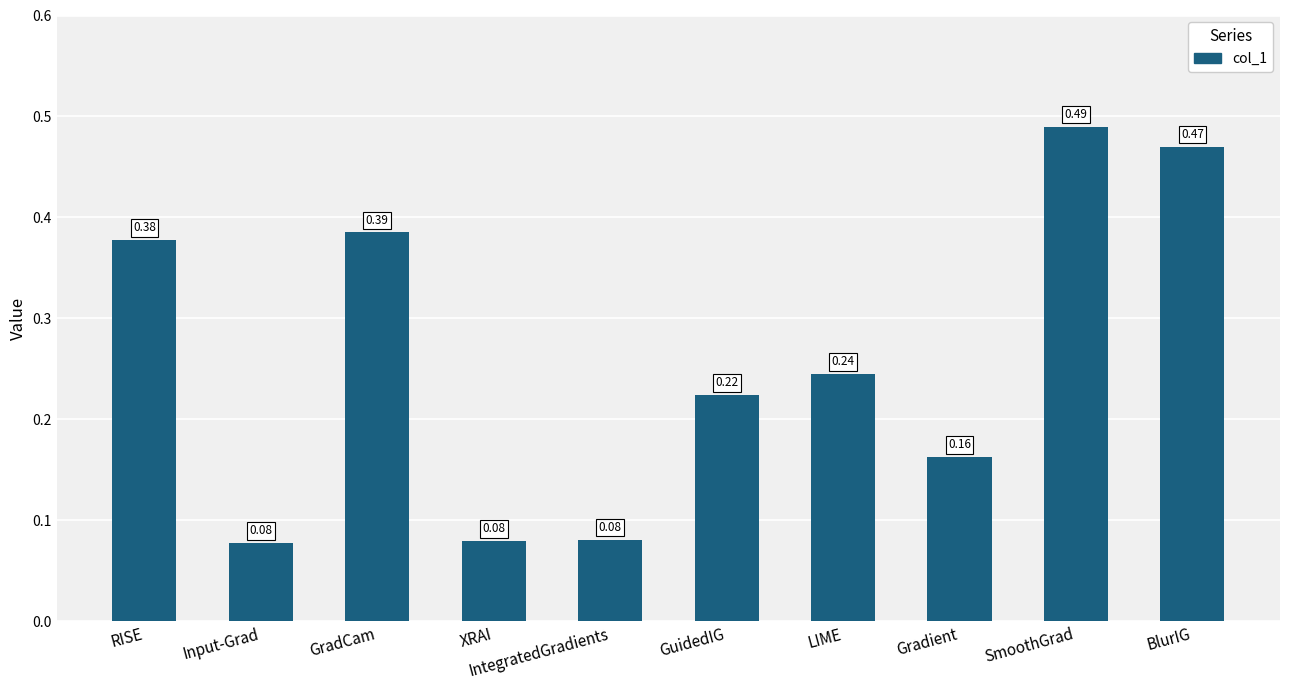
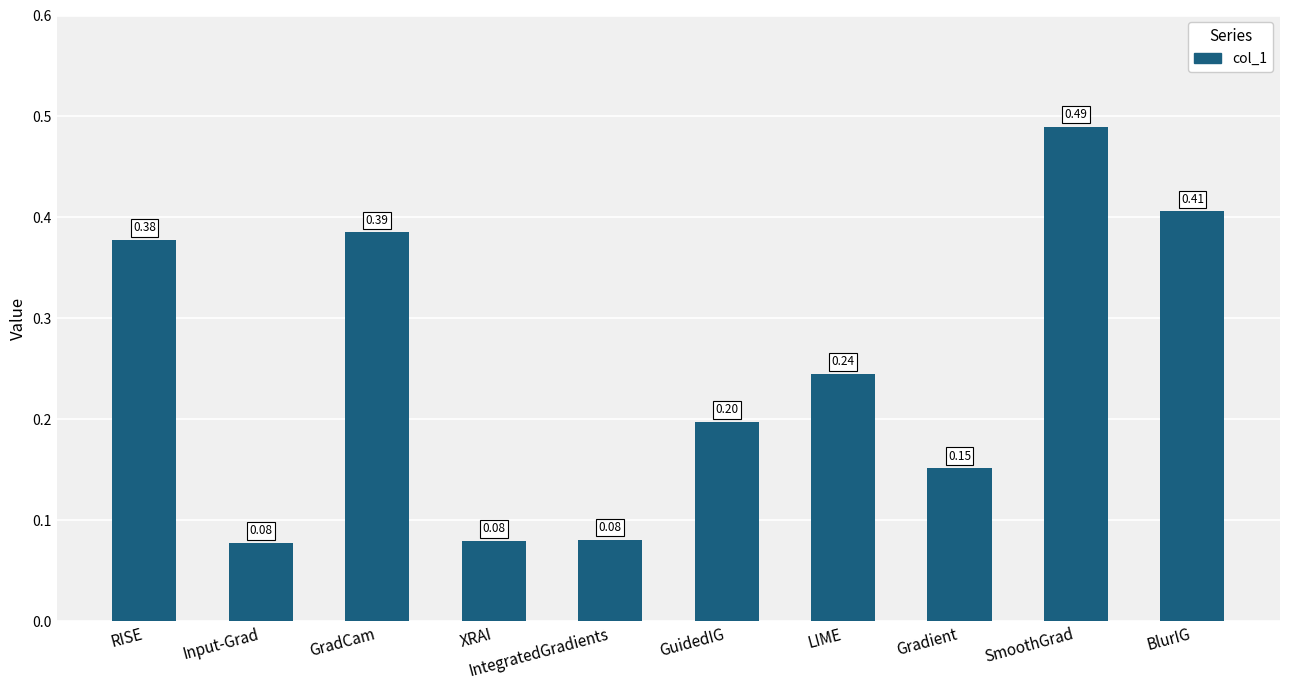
  {
-   "GuidedIG": 0.22,
-   "Gradient": 0.16,
-   "BlurIG": 0.47
+   "GuidedIG": 0.20,
+   "Gradient": 0.15,
+   "BlurIG": 0.41
  }
